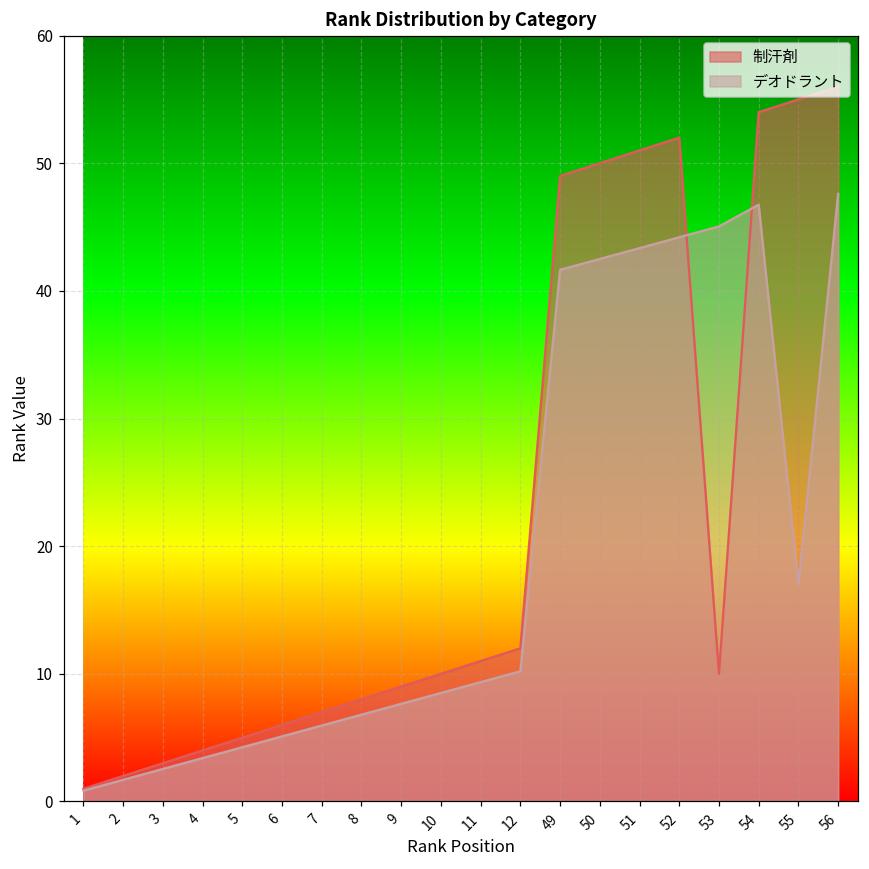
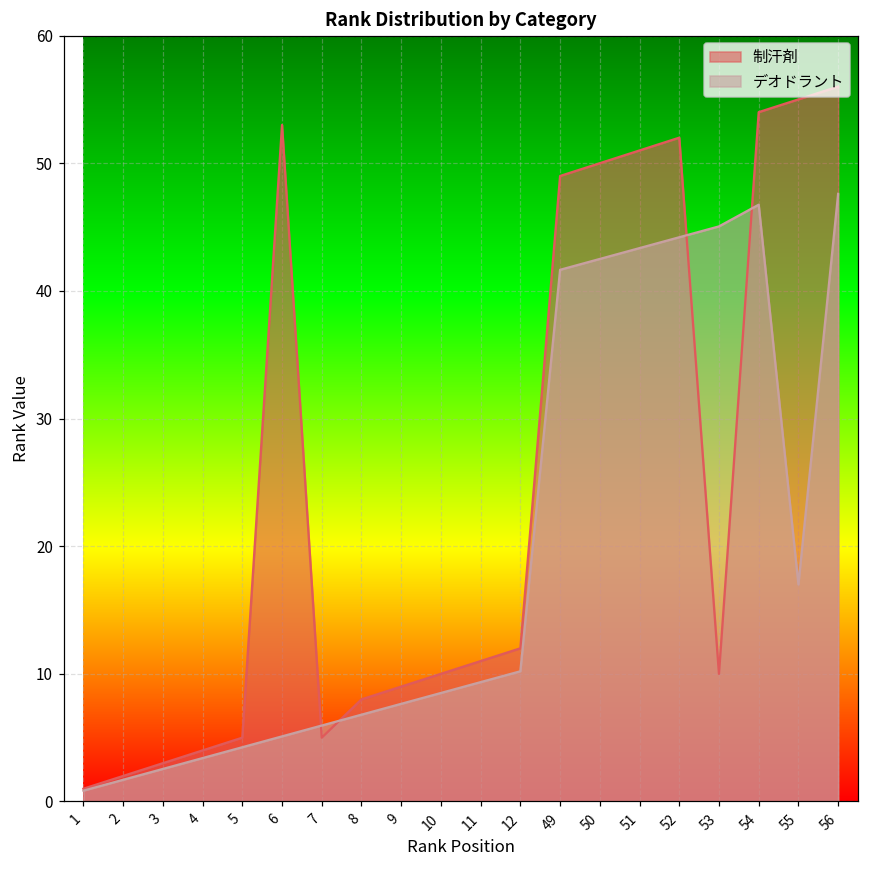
  {
    "制汗剤": {
      "2": 2,
      "3": 3,
      "4": 4,
      "5": 5,
-     "6": 6,
-     "7": 7,
+     "6": 53,
+     "7": 5,
      "8": 8,
      "9": 9,
      "10": 10,
      "11": 11,
      "12": 12,
      "49": 49,
      "50": 50,
      "51": 51,
      "52": 52,
      "53": 10,
      "54": 54,
      "55": 55
    },
    "デオドラント": {
      "2": 1.7,
      "3": 2.6,
      "4": 3.4,
      "5": 4.3,
      "6": 5,
      "7": 6,
      "8": 7,
      "9": 7.6,
      "10": 8.5,
      "11": 9.4,
      "12": 10,
      "49": 41.7,
      "50": 42.5,
      "51": 43.4,
      "52": 44,
      "53": 45,
      "54": 46.8,
      "55": 17,
      "56": 47.6
    }
  }
